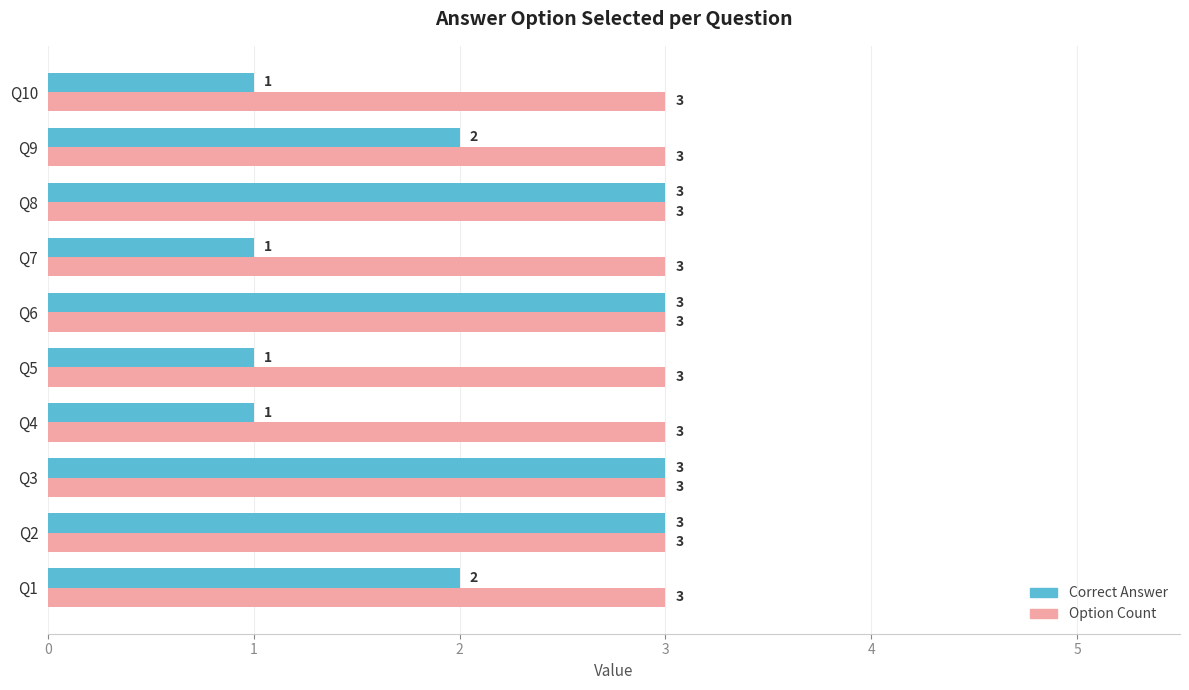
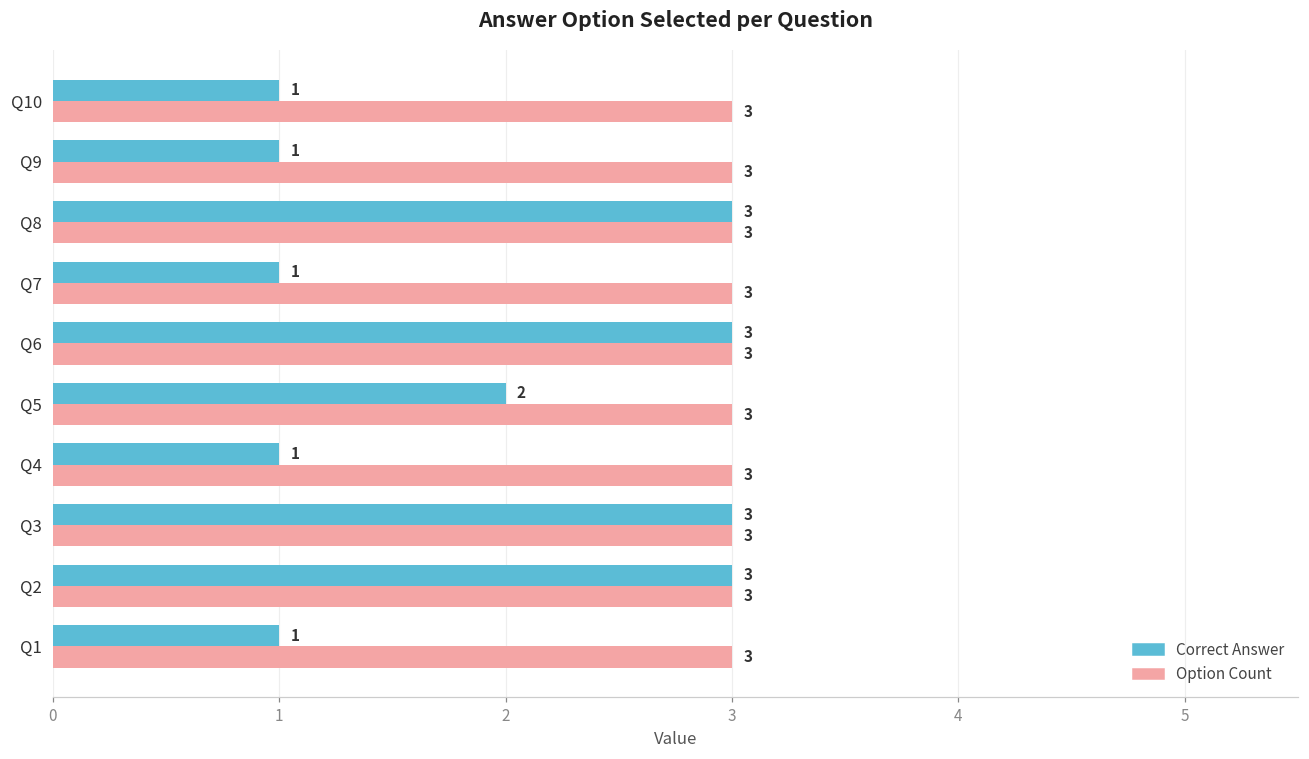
  {
    "Correct Answer": {
      "Q10": 1,
-     "Q9": 2,
+     "Q9": 1,
      "Q8": 3,
      "Q7": 1,
      "Q6": 3,
-     "Q5": 1,
+     "Q5": 2,
      "Q4": 1,
      "Q3": 3,
      "Q2": 3,
-     "Q1": 2
+     "Q1": 1
    },
    "Option Count": {
      "Q10": 3,
      "Q9": 3,
      "Q8": 3,
      "Q7": 3,
      "Q6": 3,
      "Q5": 3,
      "Q4": 3,
      "Q3": 3,
      "Q2": 3,
      "Q1": 3
    }
  }
